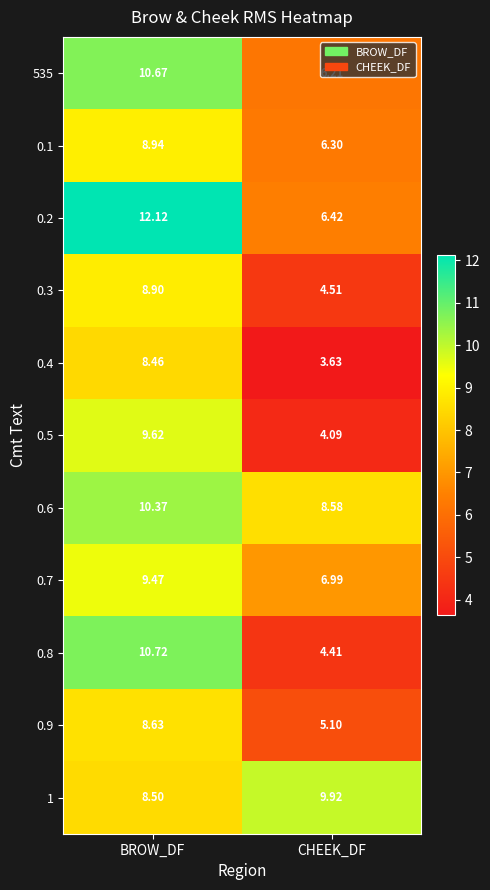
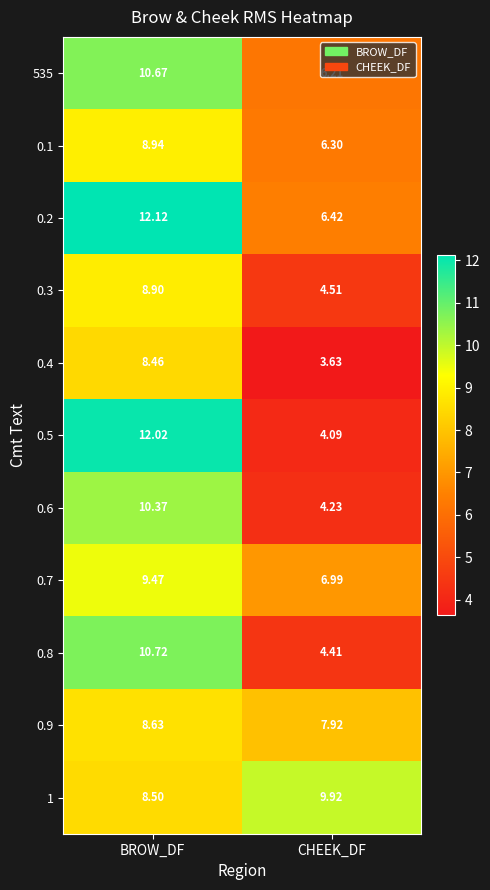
  {
    "535": {
      "BROW_DF": 10.67
    },
    "0.1": {
      "BROW_DF": 8.94,
      "CHEEK_DF": 6.30
    },
    "0.2": {
      "BROW_DF": 12.12,
      "CHEEK_DF": 6.42
    },
    "0.3": {
      "BROW_DF": 8.90,
      "CHEEK_DF": 4.51
    },
    "0.4": {
      "BROW_DF": 8.46,
      "CHEEK_DF": 3.63
    },
    "0.5": {
-     "BROW_DF": 9.62,
+     "BROW_DF": 12.02,
      "CHEEK_DF": 4.09
    },
    "0.6": {
      "BROW_DF": 10.37,
-     "CHEEK_DF": 8.58
+     "CHEEK_DF": 4.23
    },
    "0.7": {
      "BROW_DF": 9.47,
      "CHEEK_DF": 6.99
    },
    "0.8": {
      "BROW_DF": 10.72,
      "CHEEK_DF": 4.41
    },
    "0.9": {
      "BROW_DF": 8.63,
-     "CHEEK_DF": 5.10
+     "CHEEK_DF": 7.92
    },
    "1": {
      "BROW_DF": 8.50,
      "CHEEK_DF": 9.92
    }
  }
